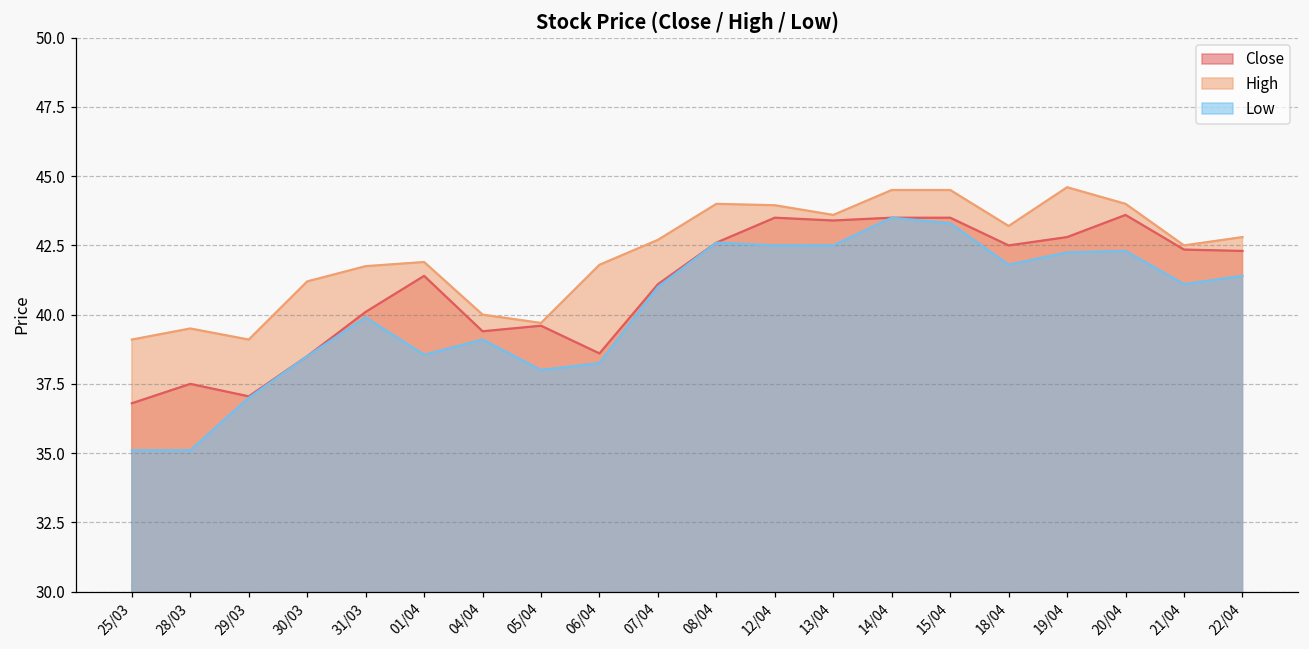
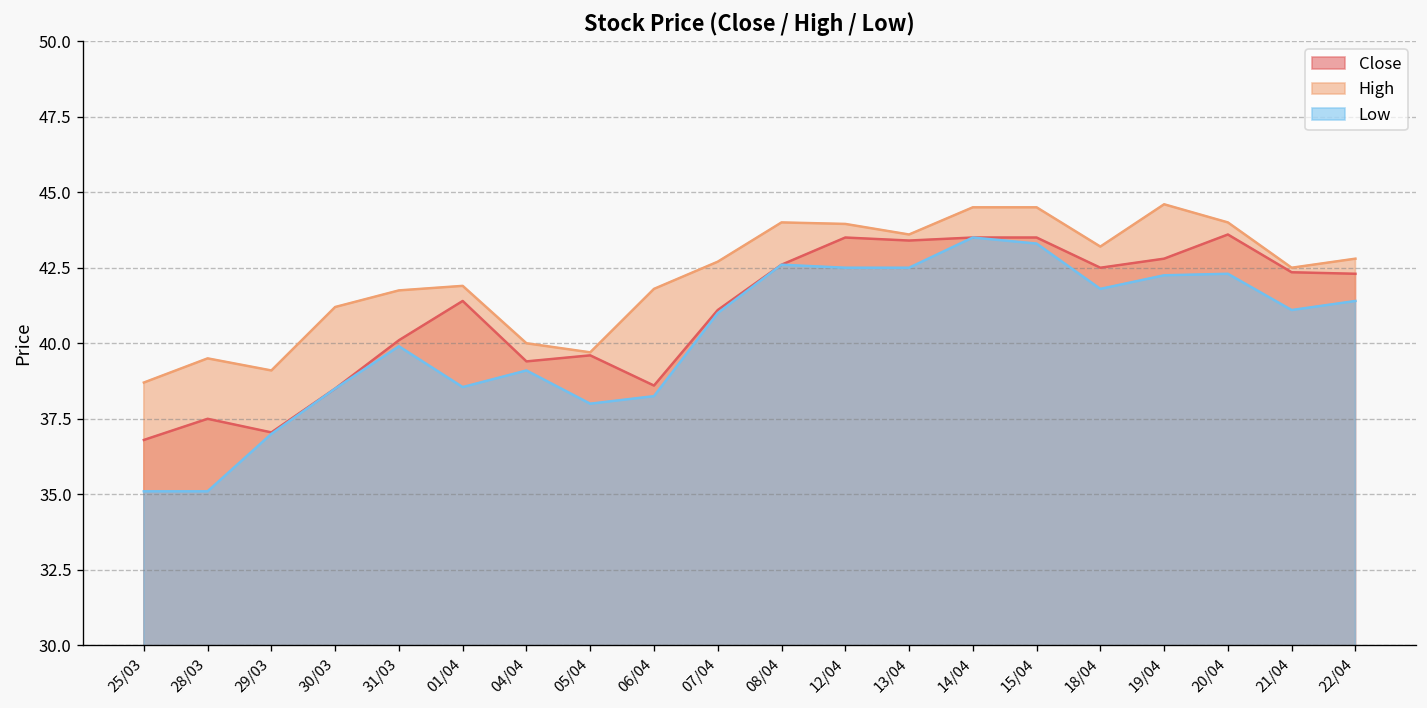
  {
    "Close": {
      "25/03": 36.8,
      "28/03": 37.5,
      "31/03": 40.1,
      "01/04": 41.4,
      "04/04": 39.4,
      "06/04": 38.6,
      "12/04": 43.5,
      "13/04": 43.4,
      "15/04": 43.5,
      "18/04": 42.5,
      "19/04": 42.8,
      "20/04": 43.6,
      "21/04": 42.4,
      "22/04": 42.3
    },
    "High": {
-     "25/03": 39.1,
+     "25/03": 38.7,
      "28/03": 39.5,
      "29/03": 39.1,
      "30/03": 41.2,
      "31/03": 41.8,
      "01/04": 41.9,
      "04/04": 40.0,
      "06/04": 41.8,
      "07/04": 42.7,
      "08/04": 44.0,
      "12/04": 44.0,
      "13/04": 43.6,
      "14/04": 44.5,
      "15/04": 44.5,
      "18/04": 43.2,
      "19/04": 44.6,
      "20/04": 44.0,
      "21/04": 42.5,
      "22/04": 42.8
    },
    "Low": {
      "25/03": 35.1,
      "28/03": 35.1,
      "31/03": 39.9,
      "01/04": 38.6,
      "04/04": 39.1,
      "05/04": 38.0,
      "06/04": 38.3,
      "12/04": 42.5,
      "13/04": 42.5,
      "15/04": 43.3,
      "18/04": 41.8,
      "19/04": 42.3,
      "20/04": 42.3,
      "21/04": 41.1,
      "22/04": 41.4
    }
  }
